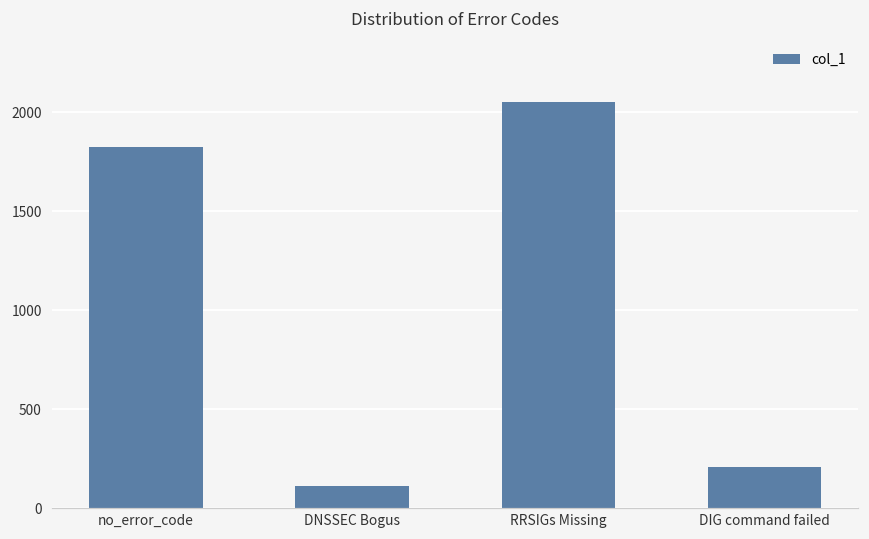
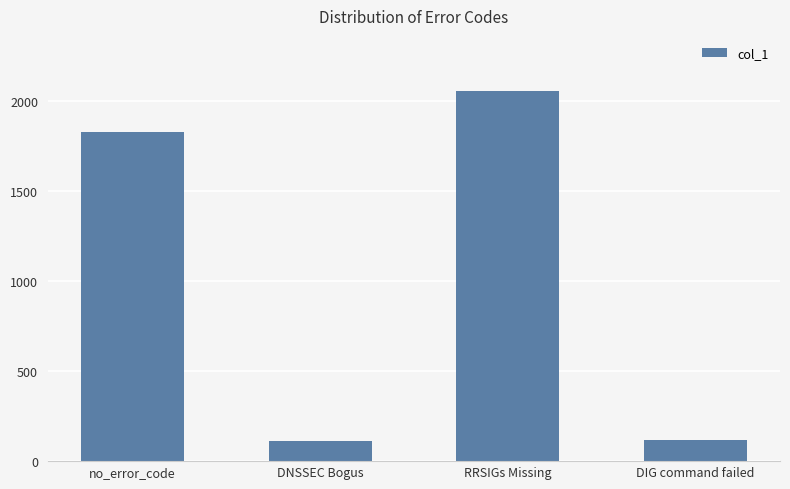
  {
    "no_error_code": 1830,
    "DNSSEC Bogus": 110,
    "RRSIGs Missing": 2050,
-   "DIG command failed": 210
+   "DIG command failed": 120
  }
